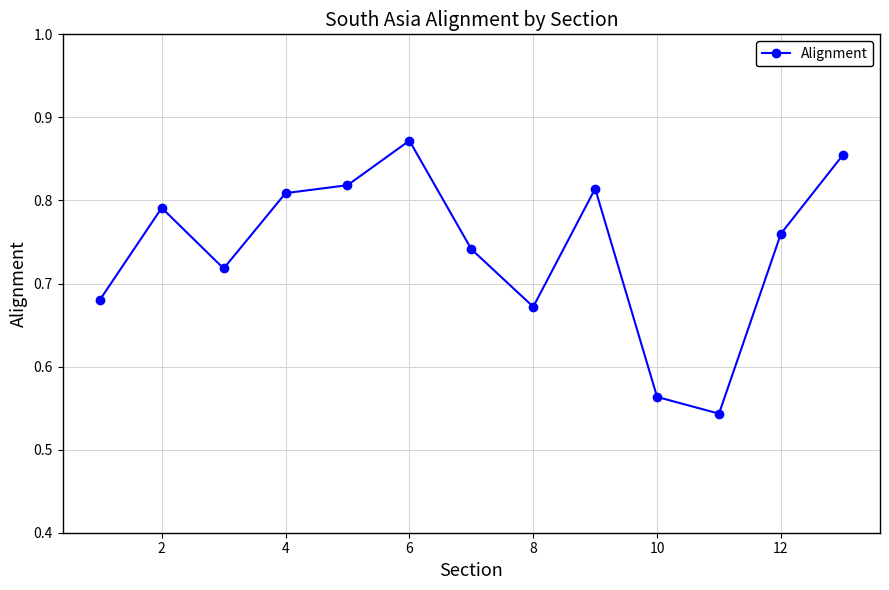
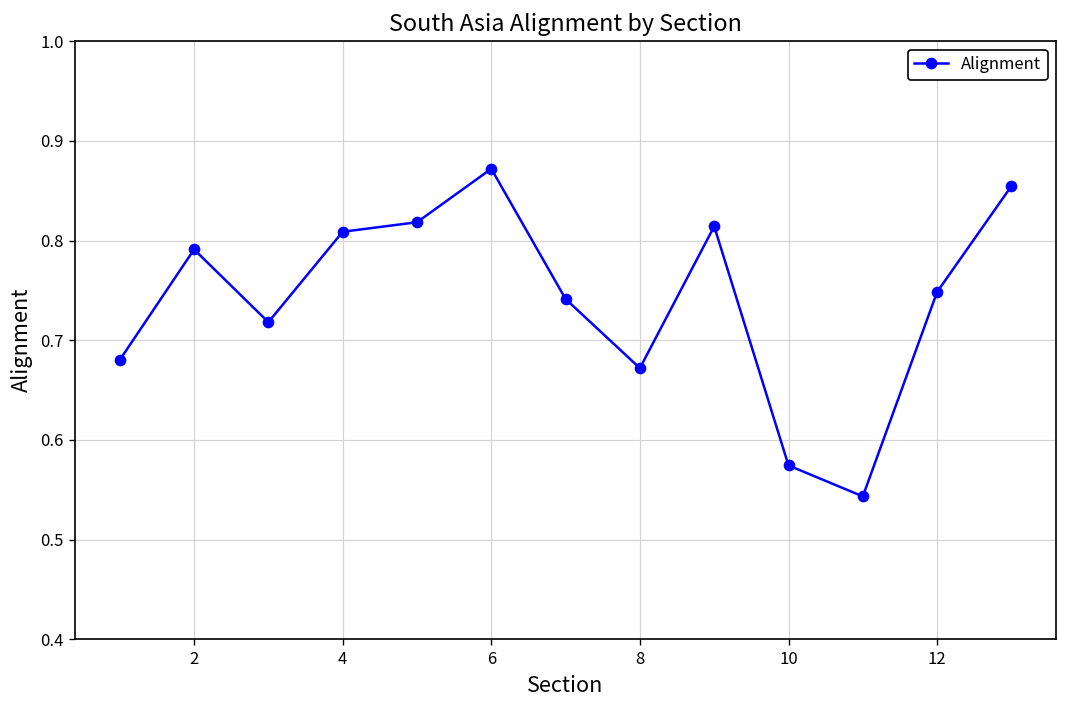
  {
    "2": 0.79,
    "4": 0.81,
    "6": 0.87,
    "8": 0.67,
-   "10": 0.56,
-   "12": 0.76
+   "10": 0.57,
+   "12": 0.75
  }
